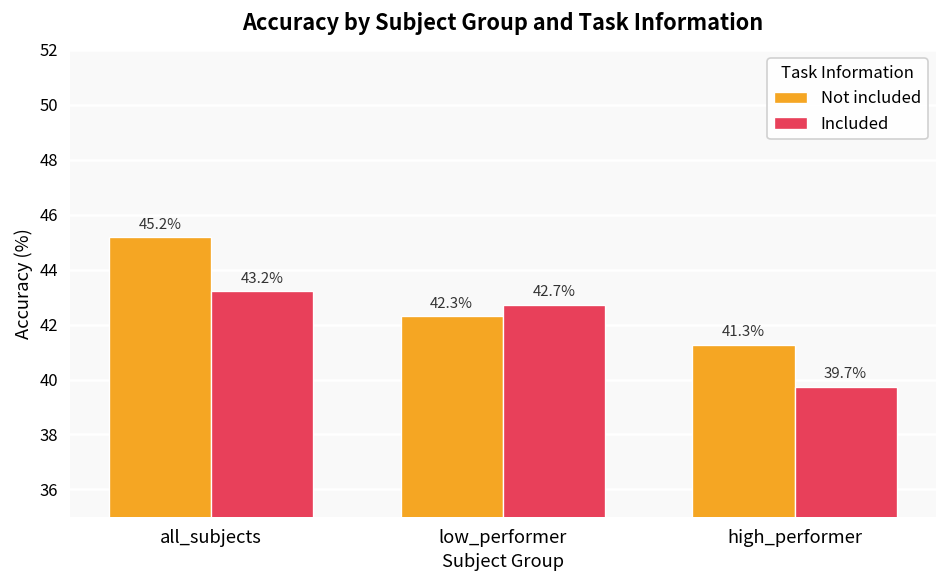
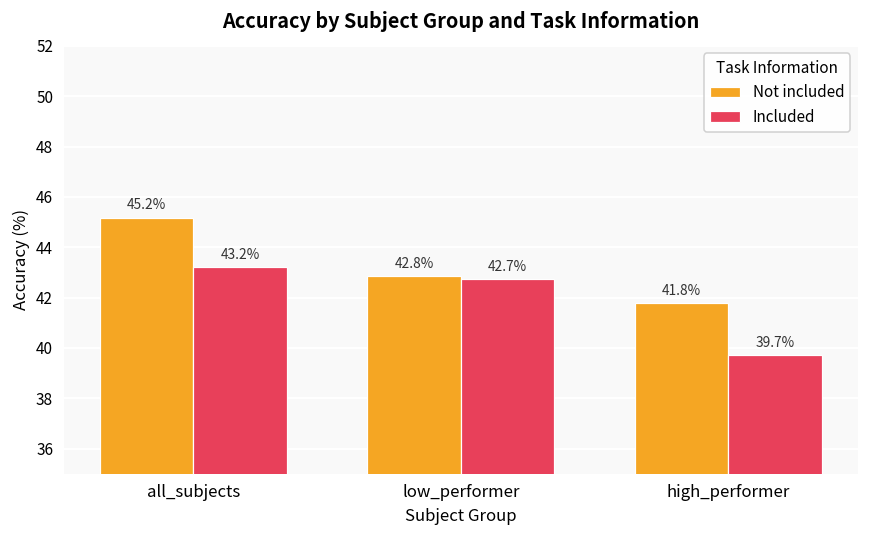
  {
    "Not included": {
      "all_subjects": "45.2%",
-     "low_performer": "42.3%",
-     "high_performer": "41.3%"
+     "low_performer": "42.8%",
+     "high_performer": "41.8%"
    },
    "Included": {
      "all_subjects": "43.2%",
      "low_performer": "42.7%",
      "high_performer": "39.7%"
    }
  }
